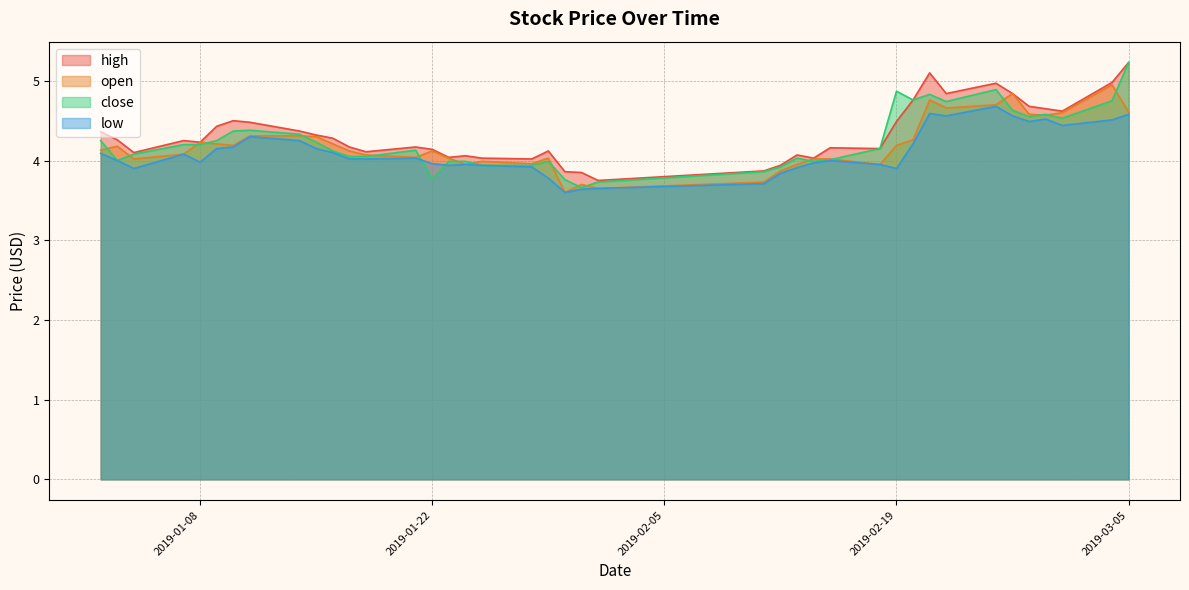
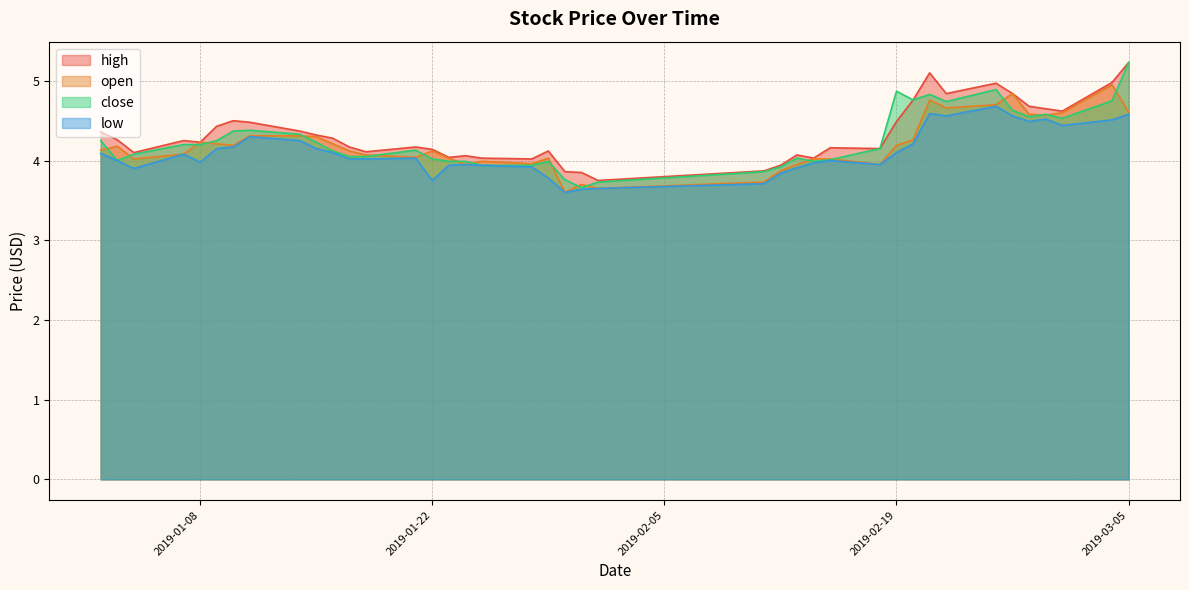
  {
    "close": {
-     "2019-01-22": 3.8,
+     "2019-01-22": 4.0,
      "2019-02-19": 4.9
    },
    "low": {
      "2019-01-08": 4.0,
-     "2019-01-22": 4.0,
-     "2019-02-19": 3.9
+     "2019-01-22": 3.8,
+     "2019-02-19": 4.1
    }
  }
